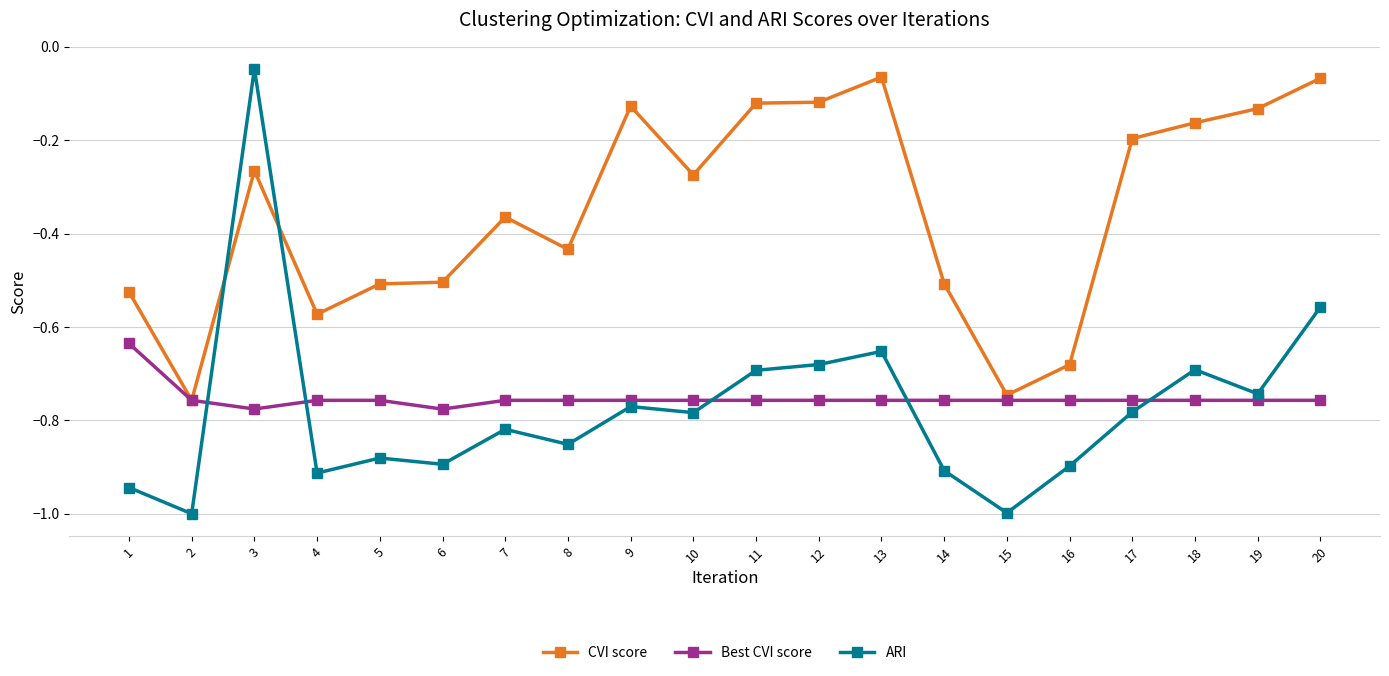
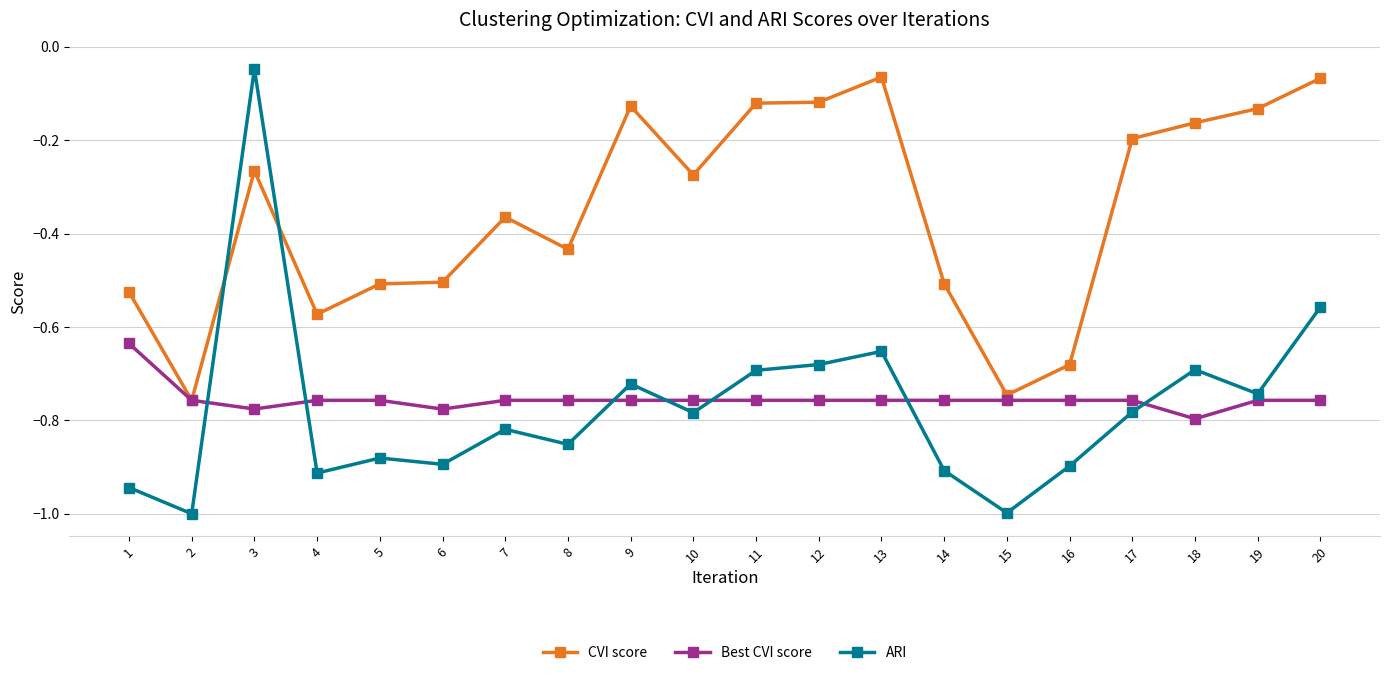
  {
    "CVI score": {
      "1": -0.52,
      "3": -0.27,
      "4": -0.57,
      "5": -0.51,
      "6": -0.50,
      "7": -0.36,
      "8": -0.43,
      "9": -0.13,
      "10": -0.27,
      "11": -0.12,
      "12": -0.12,
      "13": -0.06,
      "14": -0.51,
      "15": -0.75,
      "16": -0.68,
      "17": -0.20,
      "18": -0.16,
      "19": -0.13,
      "20": -0.07
    },
    "Best CVI score": {
      "1": -0.64,
      "3": -0.78,
      "4": -0.76,
      "5": -0.76,
      "6": -0.78,
      "7": -0.76,
      "8": -0.76,
      "9": -0.76,
      "10": -0.76,
      "11": -0.76,
      "12": -0.76,
      "13": -0.76,
      "14": -0.76,
      "15": -0.76,
      "16": -0.76,
      "17": -0.76,
-     "18": -0.76,
+     "18": -0.80,
      "19": -0.76,
      "20": -0.76
    },
    "ARI": {
      "1": -0.94,
      "2": -1.00,
      "3": -0.05,
      "4": -0.91,
      "5": -0.88,
      "6": -0.89,
      "7": -0.82,
      "8": -0.85,
-     "9": -0.77,
+     "9": -0.72,
      "10": -0.78,
      "11": -0.69,
      "12": -0.68,
      "13": -0.65,
      "14": -0.91,
      "15": -1.00,
      "16": -0.90,
      "17": -0.78,
      "18": -0.69,
      "19": -0.74,
      "20": -0.56
    }
  }
